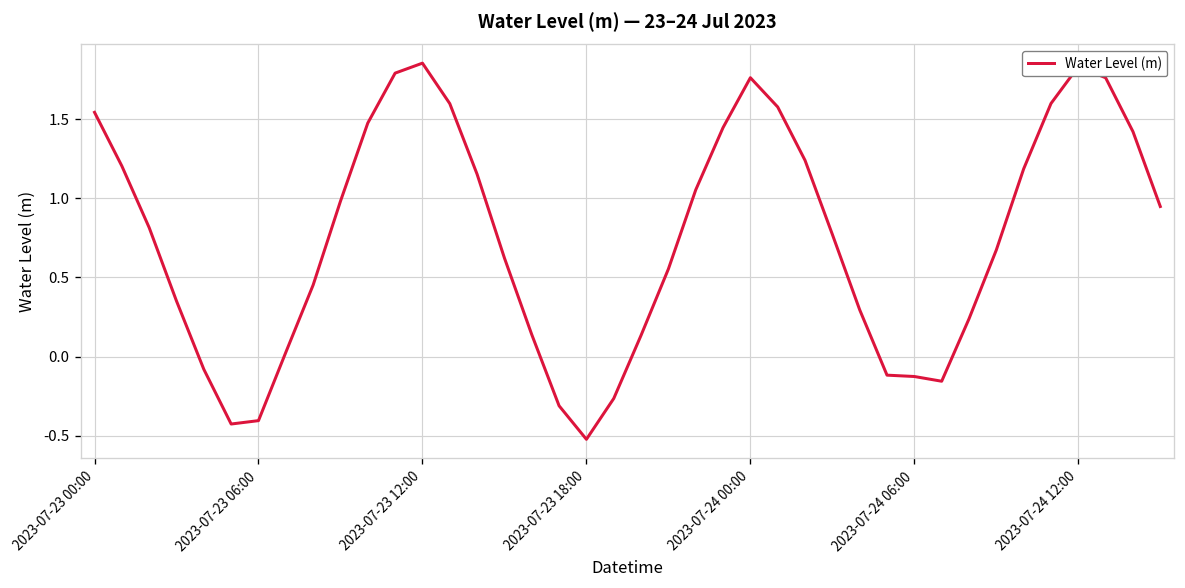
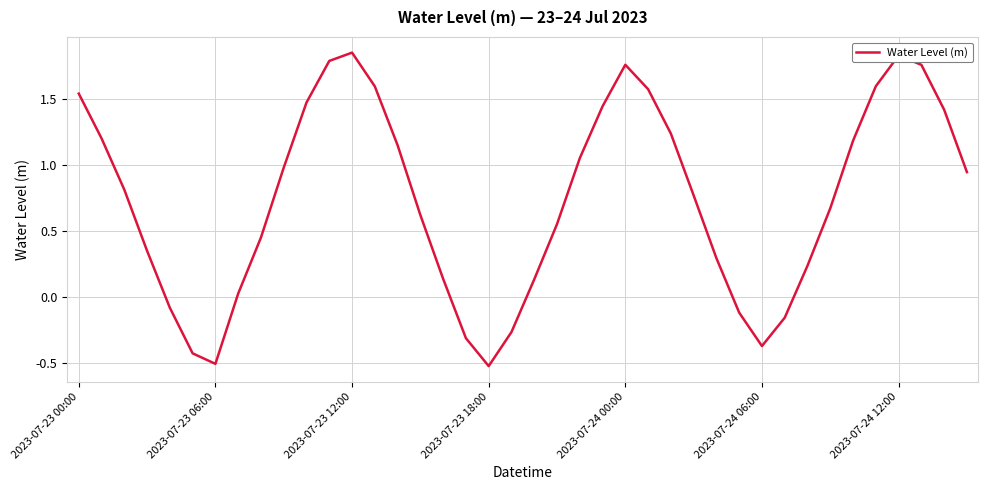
  {
    "2023-07-23 00:00": 1.54,
-   "2023-07-23 06:00": -0.41,
+   "2023-07-23 06:00": -0.51,
    "2023-07-23 12:00": 1.85,
    "2023-07-23 18:00": -0.52,
    "2023-07-24 00:00": 1.76,
-   "2023-07-24 06:00": -0.13
+   "2023-07-24 06:00": -0.37
  }
